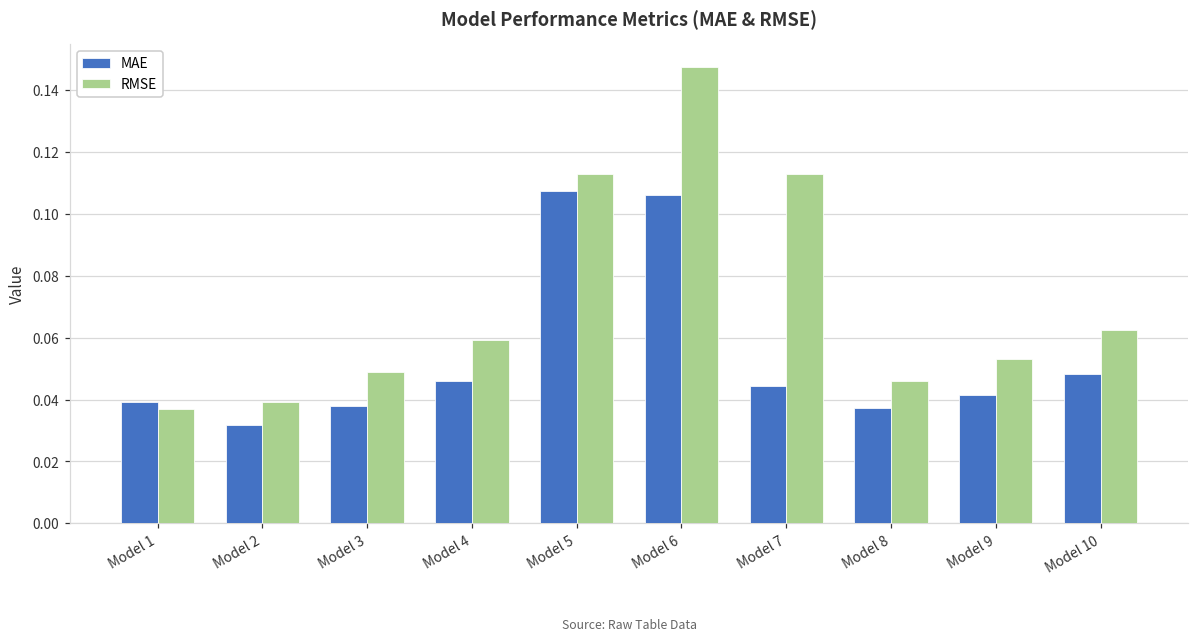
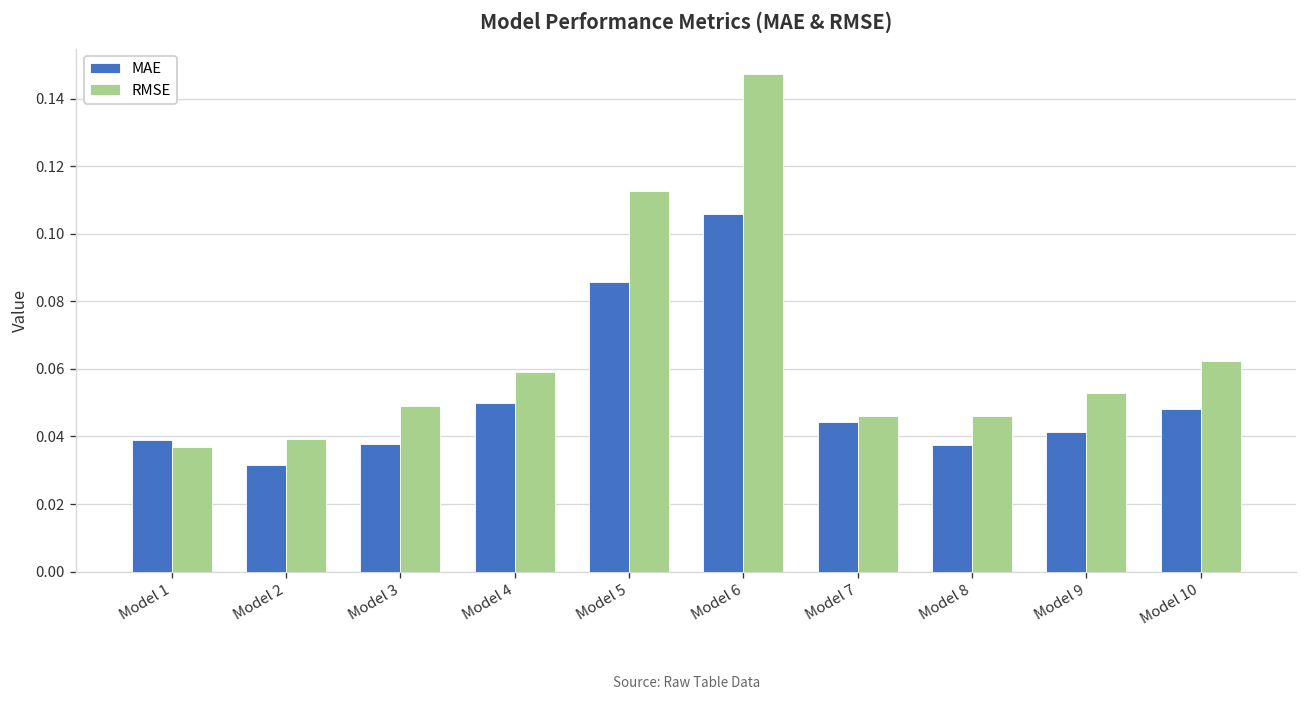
  {
    "MAE": {
      "Model 1": 0.039,
      "Model 2": 0.032,
      "Model 3": 0.038,
-     "Model 4": 0.046,
-     "Model 5": 0.107,
+     "Model 4": 0.050,
+     "Model 5": 0.086,
      "Model 6": 0.106,
      "Model 7": 0.044,
      "Model 8": 0.037,
      "Model 9": 0.041,
      "Model 10": 0.048
    },
    "RMSE": {
      "Model 1": 0.037,
      "Model 2": 0.039,
      "Model 3": 0.049,
      "Model 4": 0.059,
      "Model 5": 0.113,
      "Model 6": 0.147,
-     "Model 7": 0.113,
+     "Model 7": 0.046,
      "Model 8": 0.046,
      "Model 9": 0.053,
      "Model 10": 0.062
    }
  }
